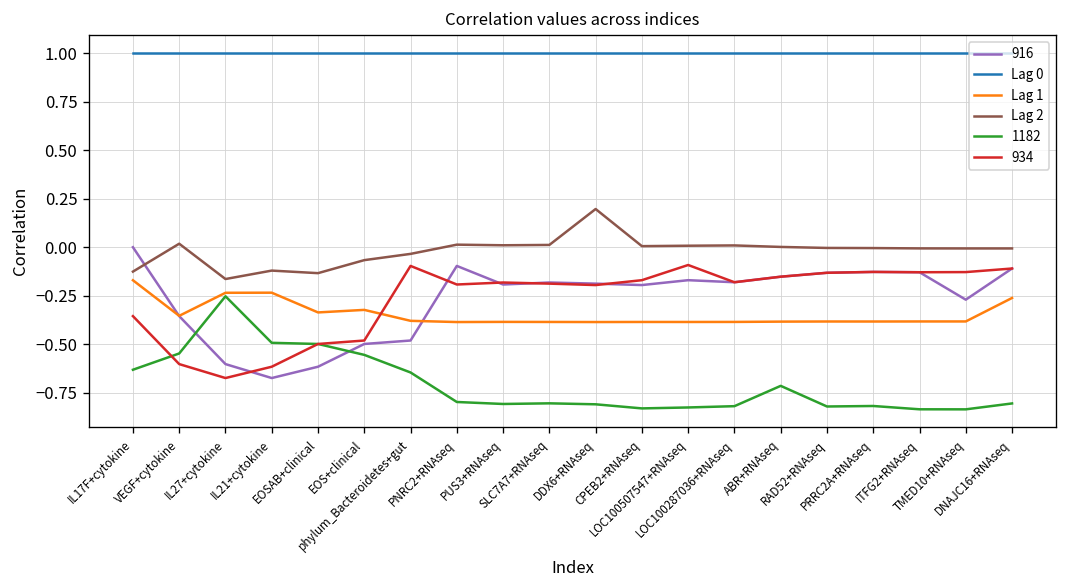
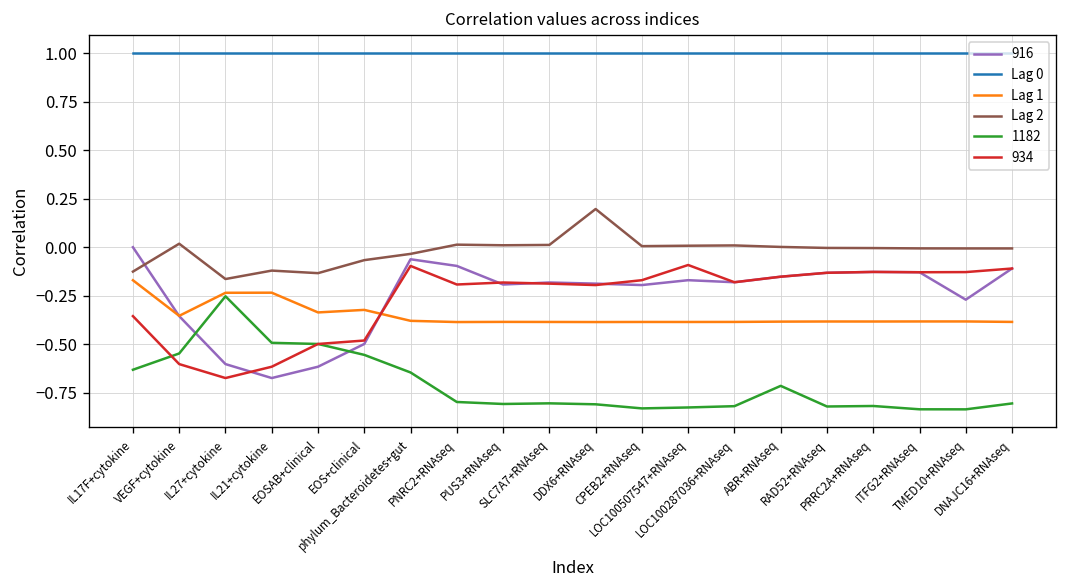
  {
    "916": {
      "IL17F+cytokine": 0.00,
      "IL27+cytokine": -0.60,
      "IL21+cytokine": -0.67,
      "EOSAB+clinical": -0.62,
      "EOS+clinical": -0.50,
-     "phylum_Bacteroidetes+gut": -0.48,
+     "phylum_Bacteroidetes+gut": -0.06,
      "PNRC2+RNAseq": -0.10,
      "CPEB2+RNAseq": -0.19,
      "LOC100507547+RNAseq": -0.17,
      "TMED10+RNAseq": -0.27
    },
    "Lag 0": {
      "IL17F+cytokine": 1.00,
      "VEGF+cytokine": 1.00,
      "IL27+cytokine": 1.00,
      "IL21+cytokine": 1.00,
      "EOSAB+clinical": 1.00,
      "EOS+clinical": 1.00,
      "phylum_Bacteroidetes+gut": 1.00,
      "PNRC2+RNAseq": 1.00,
      "PUS3+RNAseq": 1.00,
      "SLC7A7+RNAseq": 1.00,
      "DDX6+RNAseq": 1.00,
      "CPEB2+RNAseq": 1.00,
      "LOC100507547+RNAseq": 1.00,
      "LOC100287036+RNAseq": 1.00,
      "ABR+RNAseq": 1.00,
      "RAD52+RNAseq": 1.00,
      "PRRC2A+RNAseq": 1.00,
      "ITFG2+RNAseq": 1.00,
      "TMED10+RNAseq": 1.00
    },
    "Lag 1": {
      "IL17F+cytokine": -0.17,
      "IL27+cytokine": -0.23,
      "IL21+cytokine": -0.23,
      "EOSAB+clinical": -0.34,
      "EOS+clinical": -0.32,
      "phylum_Bacteroidetes+gut": -0.38,
      "PNRC2+RNAseq": -0.39,
      "PUS3+RNAseq": -0.38,
      "SLC7A7+RNAseq": -0.38,
      "DDX6+RNAseq": -0.39,
      "CPEB2+RNAseq": -0.38,
      "LOC100507547+RNAseq": -0.38,
      "LOC100287036+RNAseq": -0.38,
      "ABR+RNAseq": -0.38,
      "RAD52+RNAseq": -0.38,
      "PRRC2A+RNAseq": -0.38,
      "ITFG2+RNAseq": -0.38,
      "TMED10+RNAseq": -0.38,
-     "DNAJC16+RNAseq": -0.26
+     "DNAJC16+RNAseq": -0.38
    },
    "Lag 2": {
      "IL17F+cytokine": -0.13,
      "VEGF+cytokine": 0.02,
      "IL27+cytokine": -0.16,
      "IL21+cytokine": -0.12,
      "EOSAB+clinical": -0.13,
      "EOS+clinical": -0.07,
      "phylum_Bacteroidetes+gut": -0.03,
      "PNRC2+RNAseq": 0.01,
      "PUS3+RNAseq": 0.01,
      "SLC7A7+RNAseq": 0.01,
      "DDX6+RNAseq": 0.20,
      "CPEB2+RNAseq": 0.01,
      "LOC100507547+RNAseq": 0.01,
      "LOC100287036+RNAseq": 0.01,
      "ABR+RNAseq": 0.00,
      "RAD52+RNAseq": 0.00,
      "PRRC2A+RNAseq": 0.00,
      "ITFG2+RNAseq": -0.01,
      "TMED10+RNAseq": -0.01,
      "DNAJC16+RNAseq": -0.01
    },
    "1182": {
      "IL17F+cytokine": -0.63,
      "VEGF+cytokine": -0.55,
      "IL27+cytokine": -0.25,
      "IL21+cytokine": -0.49,
      "EOS+clinical": -0.55,
      "phylum_Bacteroidetes+gut": -0.65,
      "PNRC2+RNAseq": -0.80,
      "PUS3+RNAseq": -0.81,
      "SLC7A7+RNAseq": -0.80,
      "DDX6+RNAseq": -0.81,
      "CPEB2+RNAseq": -0.83,
      "LOC100507547+RNAseq": -0.83,
      "LOC100287036+RNAseq": -0.82,
      "ABR+RNAseq": -0.71,
      "RAD52+RNAseq": -0.82,
      "PRRC2A+RNAseq": -0.82,
      "ITFG2+RNAseq": -0.83,
      "TMED10+RNAseq": -0.83,
      "DNAJC16+RNAseq": -0.80
    },
    "934": {
      "IL17F+cytokine": -0.35,
      "VEGF+cytokine": -0.60,
      "IL27+cytokine": -0.67,
      "IL21+cytokine": -0.62,
      "EOS+clinical": -0.48,
      "phylum_Bacteroidetes+gut": -0.10,
      "PNRC2+RNAseq": -0.19,
      "CPEB2+RNAseq": -0.17,
      "LOC100507547+RNAseq": -0.09,
      "TMED10+RNAseq": -0.13
    }
  }
